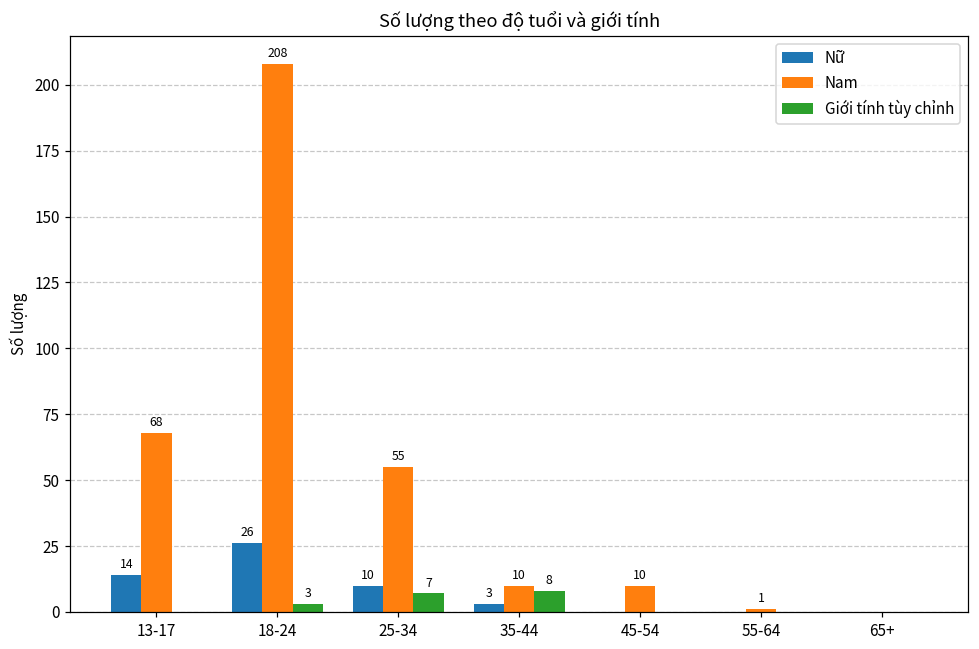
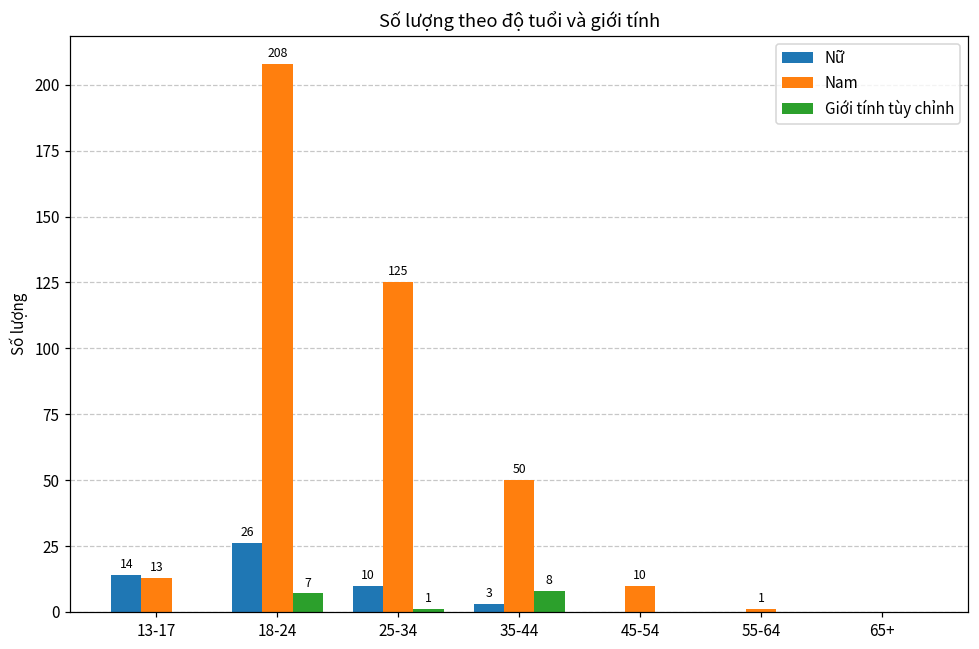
  {
    "Nữ": {
      "13-17": 14,
      "18-24": 26,
      "25-34": 10,
      "35-44": 3
    },
    "Nam": {
-     "13-17": 68,
+     "13-17": 13,
      "18-24": 208,
-     "25-34": 55,
-     "35-44": 10,
+     "25-34": 125,
+     "35-44": 50,
      "45-54": 10,
      "55-64": 1
    },
    "Giới tính tùy chỉnh": {
-     "18-24": 3,
-     "25-34": 7,
+     "18-24": 7,
+     "25-34": 1,
      "35-44": 8
    }
  }
